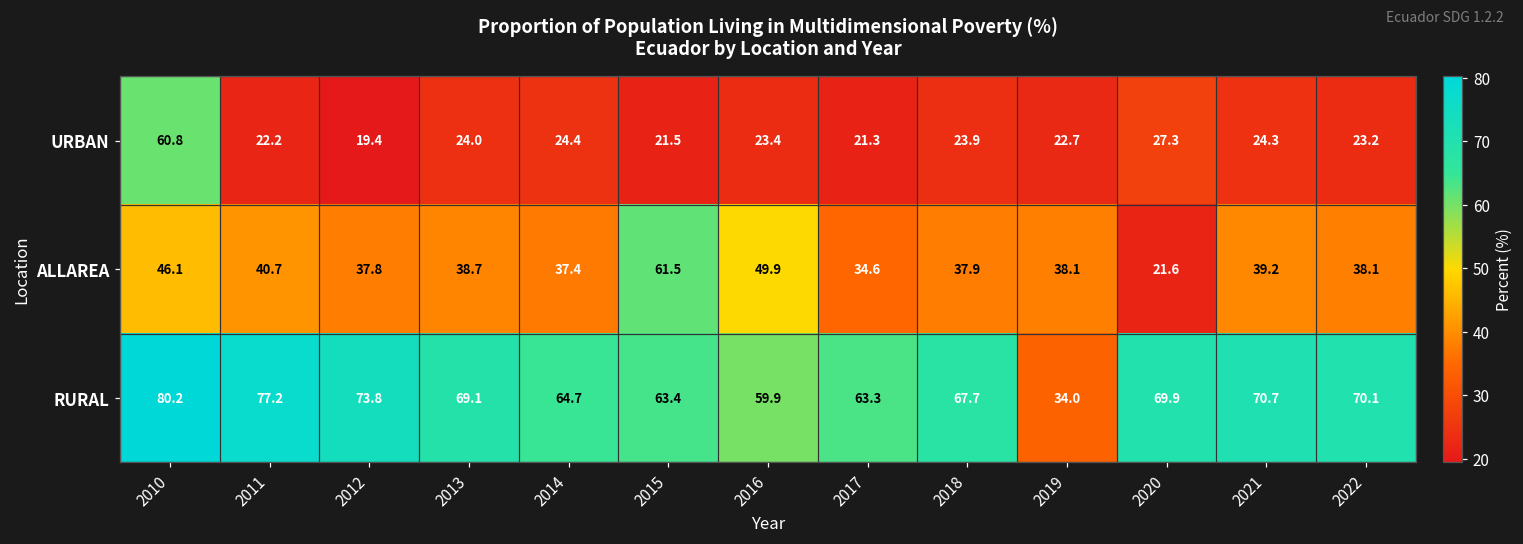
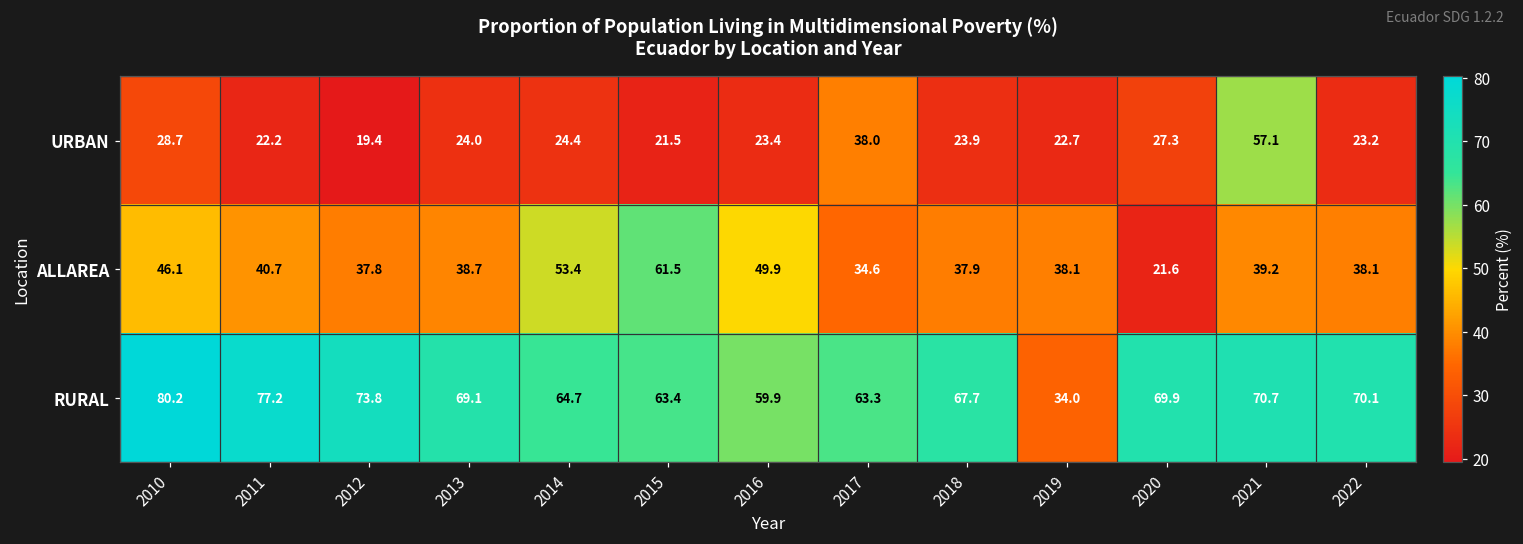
  {
    "URBAN": {
-     "2010": 60.8,
+     "2010": 28.7,
      "2011": 22.2,
      "2012": 19.4,
      "2013": 24.0,
      "2014": 24.4,
      "2015": 21.5,
      "2016": 23.4,
-     "2017": 21.3,
+     "2017": 38.0,
      "2018": 23.9,
      "2019": 22.7,
      "2020": 27.3,
-     "2021": 24.3,
+     "2021": 57.1,
      "2022": 23.2
    },
    "ALLAREA": {
      "2010": 46.1,
      "2011": 40.7,
      "2012": 37.8,
      "2013": 38.7,
-     "2014": 37.4,
+     "2014": 53.4,
      "2015": 61.5,
      "2016": 49.9,
      "2017": 34.6,
      "2018": 37.9,
      "2019": 38.1,
      "2020": 21.6,
      "2021": 39.2,
      "2022": 38.1
    },
    "RURAL": {
      "2010": 80.2,
      "2011": 77.2,
      "2012": 73.8,
      "2013": 69.1,
      "2014": 64.7,
      "2015": 63.4,
      "2016": 59.9,
      "2017": 63.3,
      "2018": 67.7,
      "2019": 34.0,
      "2020": 69.9,
      "2021": 70.7,
      "2022": 70.1
    }
  }
